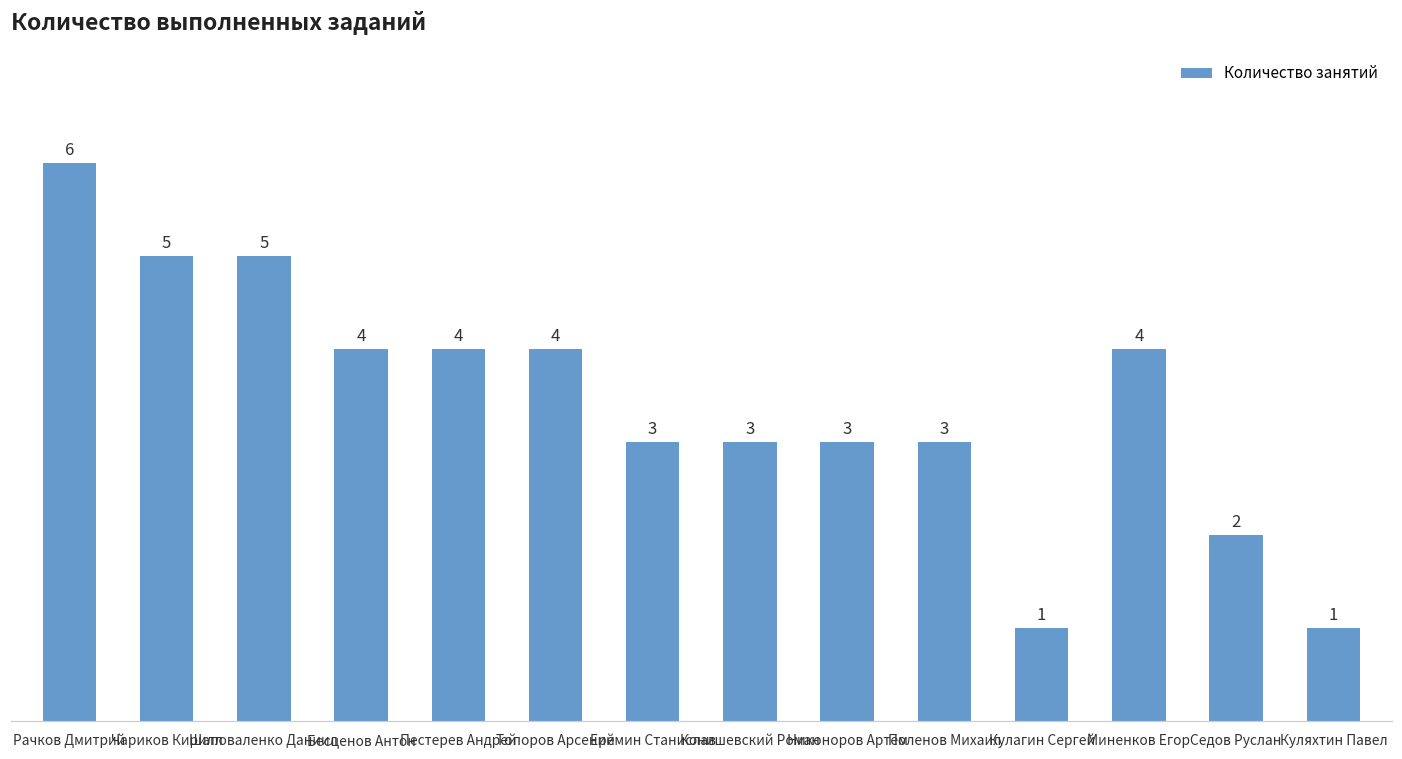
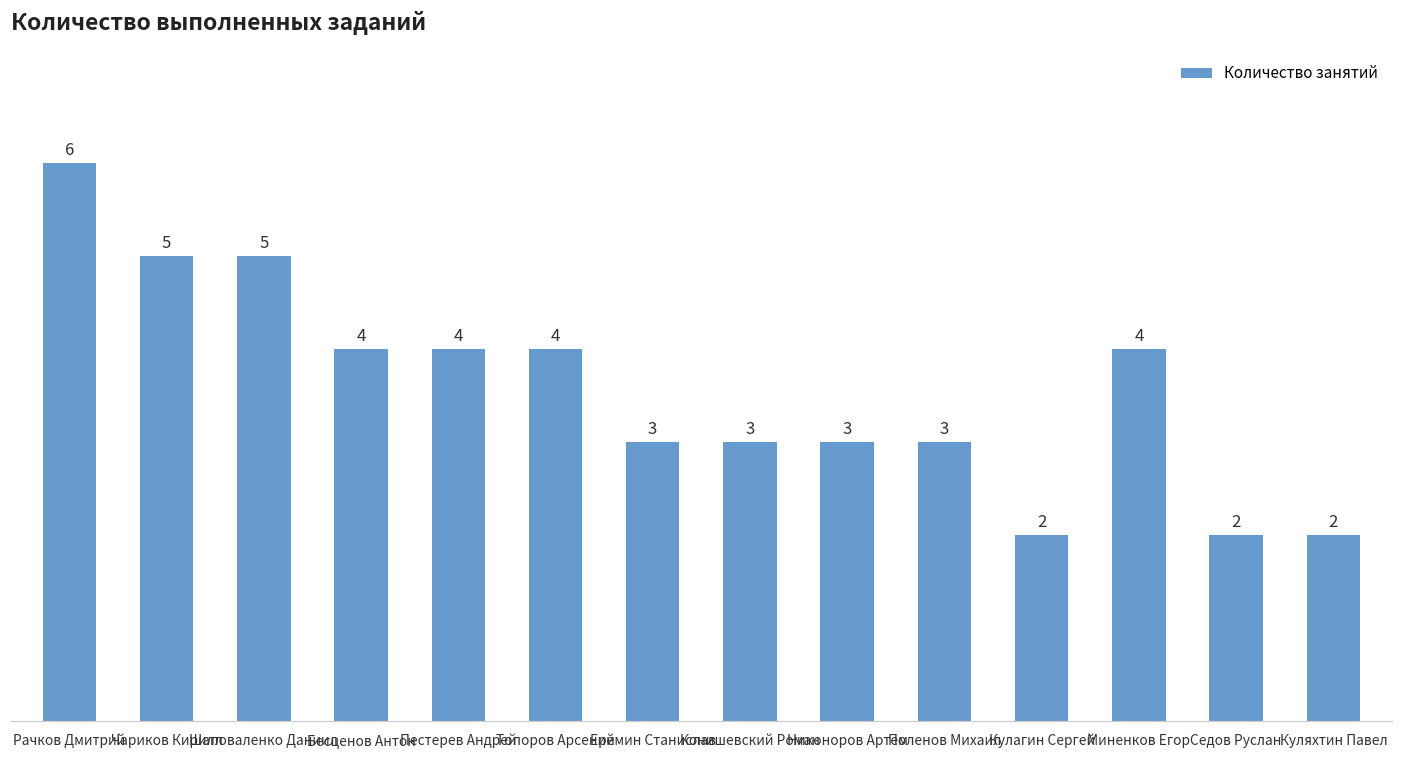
  {
    "Рачков Дмитрий": 6,
-   "Кулагин Сергей": 1,
+   "Кулагин Сергей": 2,
    "Миненков Егор": 4,
    "Седов Руслан": 2,
-   "Куляхтин Павел": 1
+   "Куляхтин Павел": 2
  }
